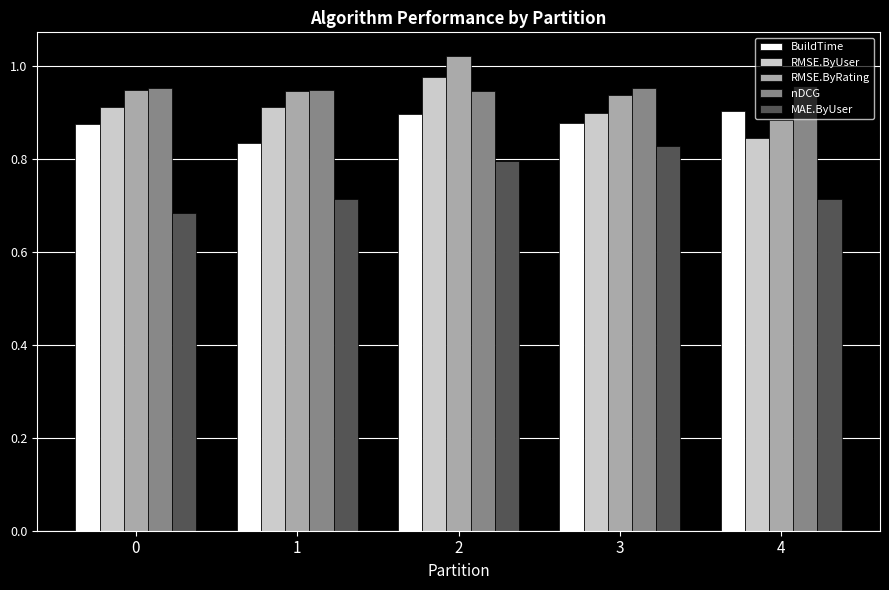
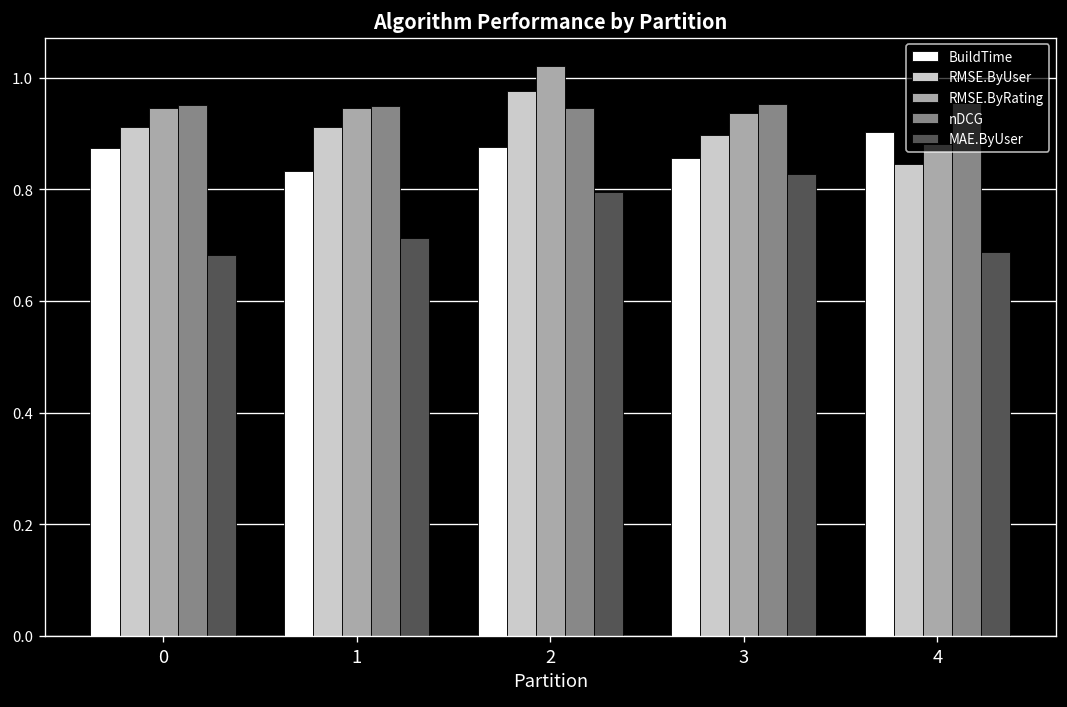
  {
    "BuildTime": {
      "0": 0.87,
      "1": 0.83,
-     "2": 0.90,
-     "3": 0.88,
+     "2": 0.88,
+     "3": 0.86,
      "4": 0.90
    },
    "MAE.ByUser": {
      "0": 0.68,
      "1": 0.71,
      "2": 0.79,
      "3": 0.83,
-     "4": 0.71
+     "4": 0.69
    }
  }
